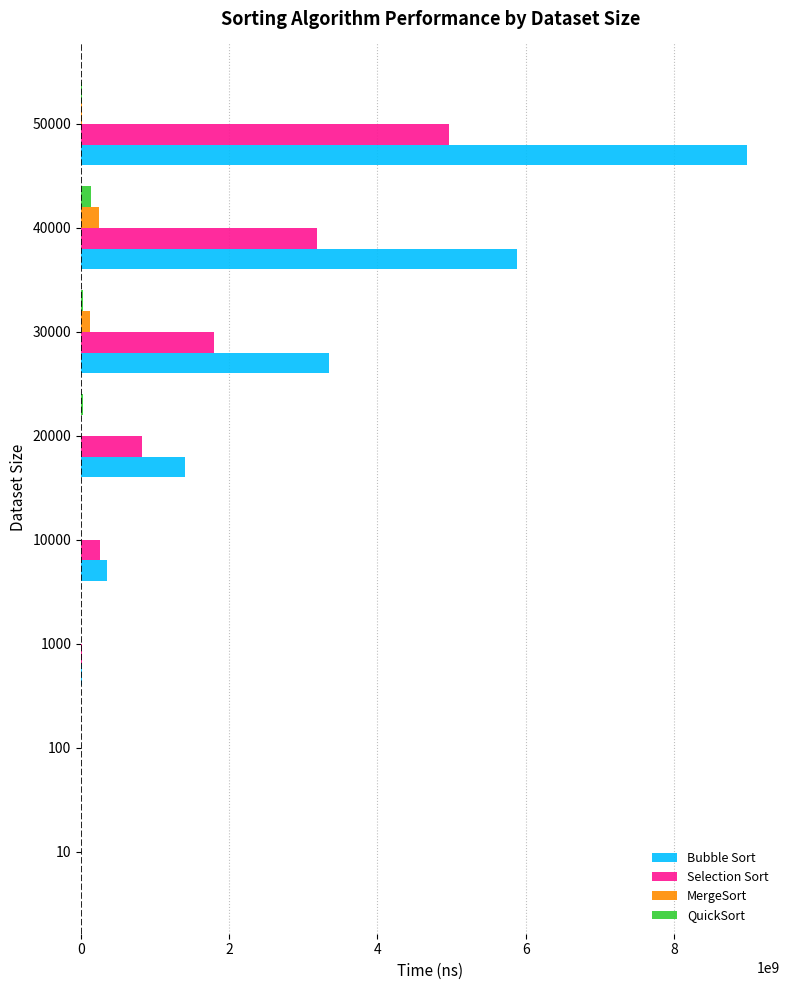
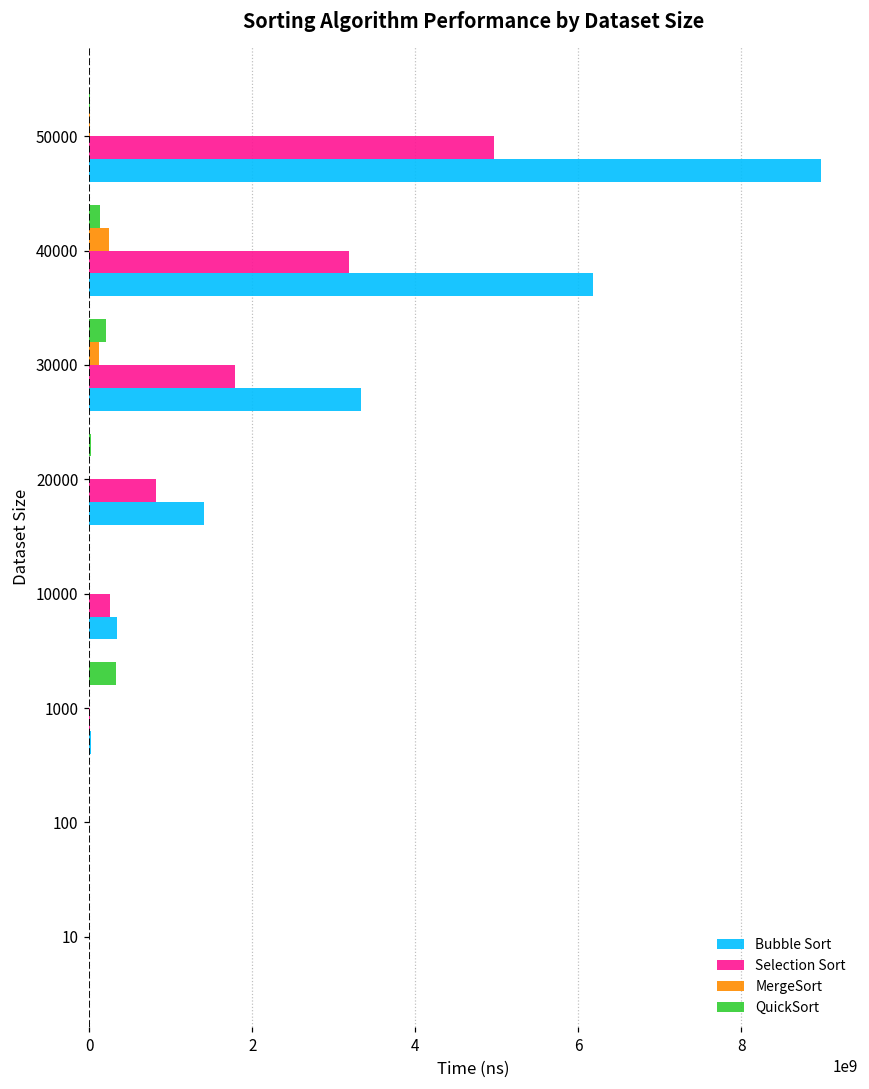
  {
    "Bubble Sort": {
      "50000": 9000000000,
-     "40000": 5900000000,
+     "40000": 6200000000,
      "30000": 3300000000,
      "20000": 1400000000,
      "10000": 300000000
    },
    "Selection Sort": {
      "50000": 5000000000,
      "40000": 3200000000,
      "30000": 1800000000,
      "20000": 800000000,
      "10000": 300000000
    },
    "MergeSort": {
      "40000": 200000000,
      "30000": 100000000
    },
    "QuickSort": {
      "40000": 100000000,
-     "30000": 0,
-     "1000": 0
+     "30000": 200000000,
+     "1000": 300000000
    }
  }
